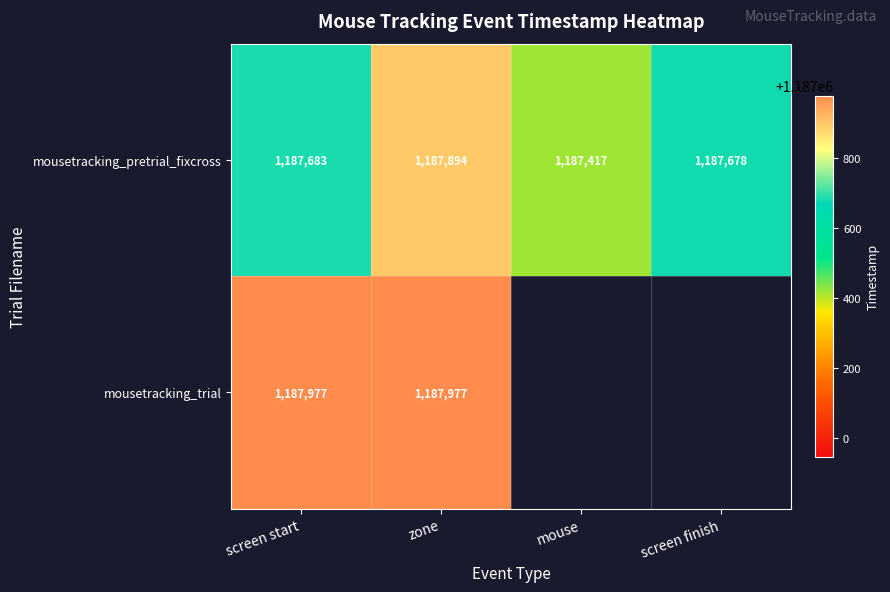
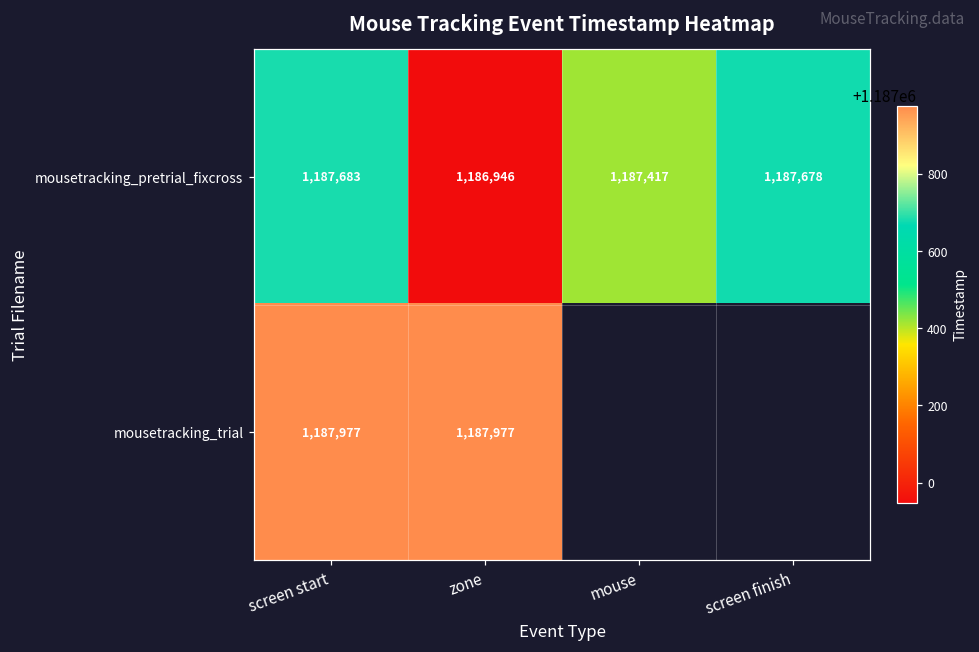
  {
    "mousetracking_pretrial_fixcross": {
      "screen start": "1,187,683",
-     "zone": "1,187,894",
+     "zone": "1,186,946",
      "mouse": "1,187,417",
      "screen finish": "1,187,678"
    },
    "mousetracking_trial": {
      "screen start": "1,187,977",
      "zone": "1,187,977"
    }
  }
